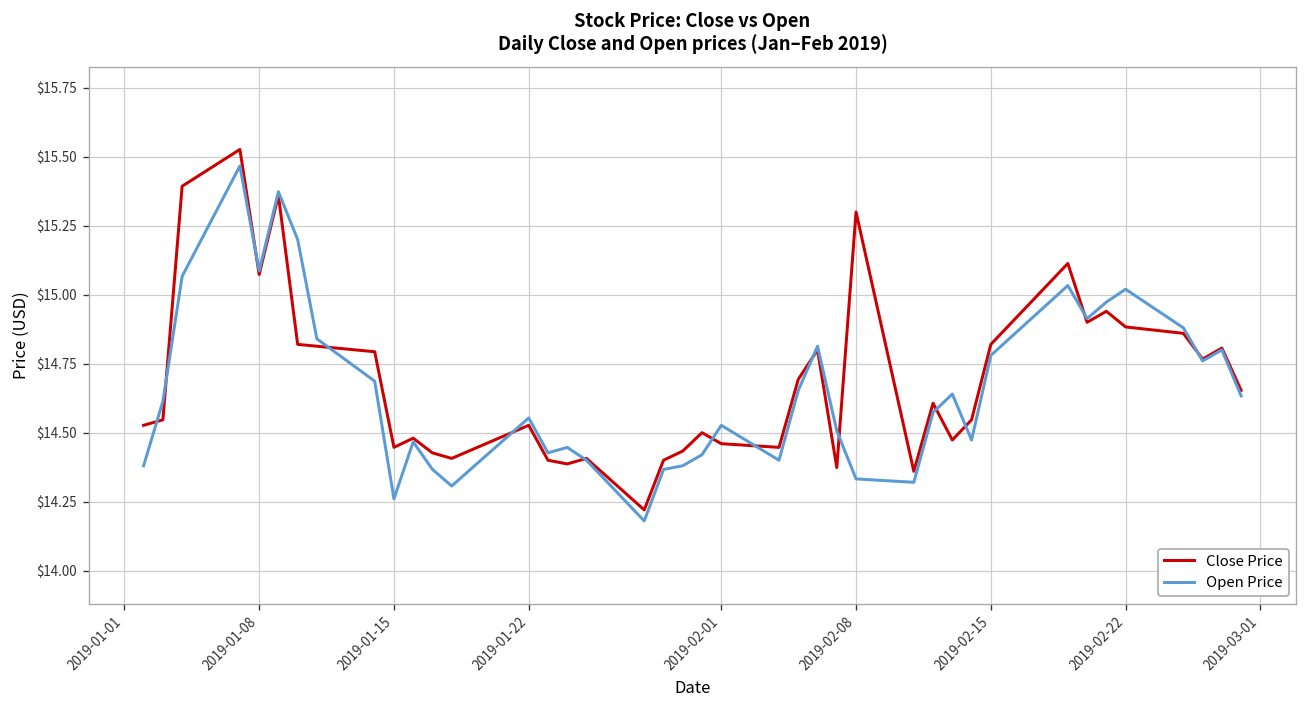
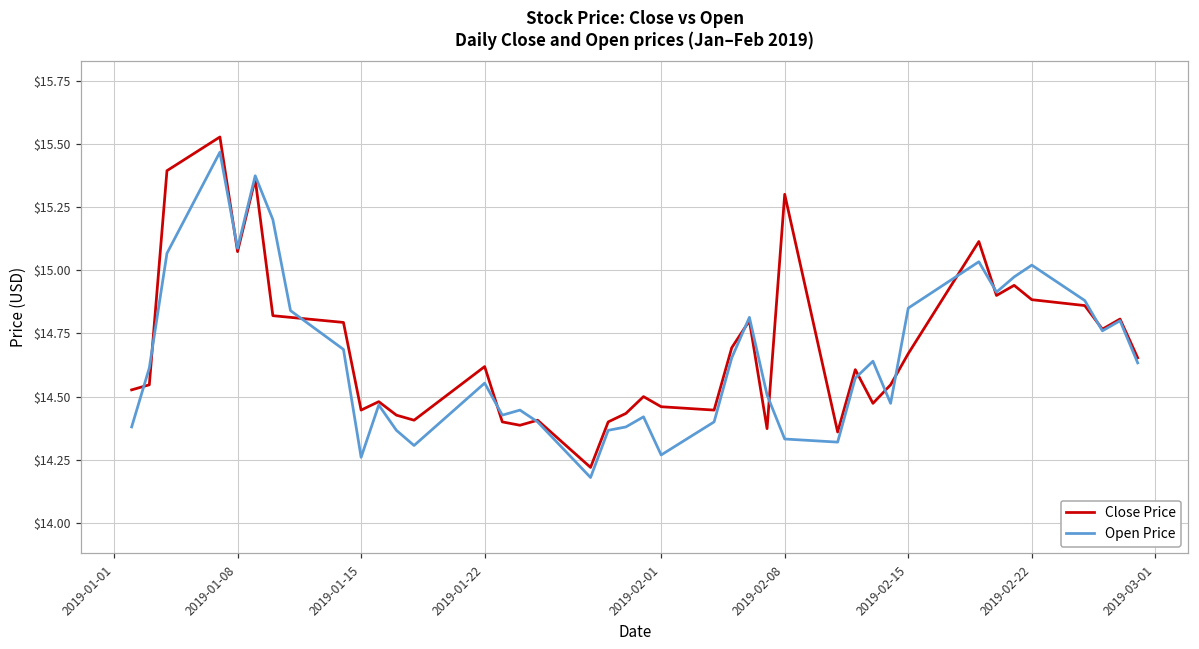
  {
    "Close Price": {
      "2019-01-08": "$15.07",
      "2019-01-15": "$14.45",
-     "2019-01-22": "$14.53",
+     "2019-01-22": "$14.62",
      "2019-02-01": "$14.46",
      "2019-02-08": "$15.30",
-     "2019-02-15": "$14.82",
+     "2019-02-15": "$14.67",
      "2019-02-22": "$14.88"
    },
    "Open Price": {
      "2019-01-08": "$15.09",
      "2019-01-15": "$14.26",
      "2019-01-22": "$14.55",
-     "2019-02-01": "$14.53",
+     "2019-02-01": "$14.27",
      "2019-02-08": "$14.33",
-     "2019-02-15": "$14.78",
+     "2019-02-15": "$14.85",
      "2019-02-22": "$15.02"
    }
  }
